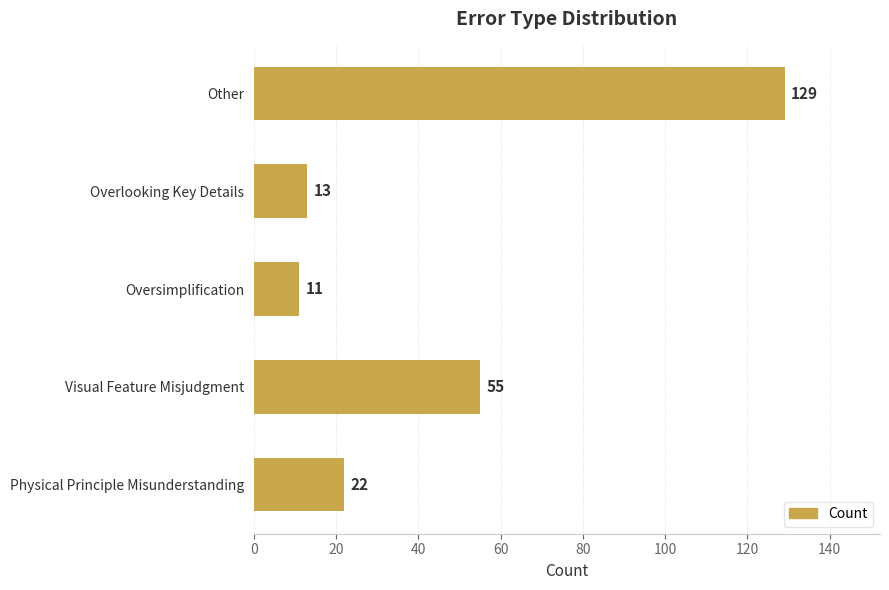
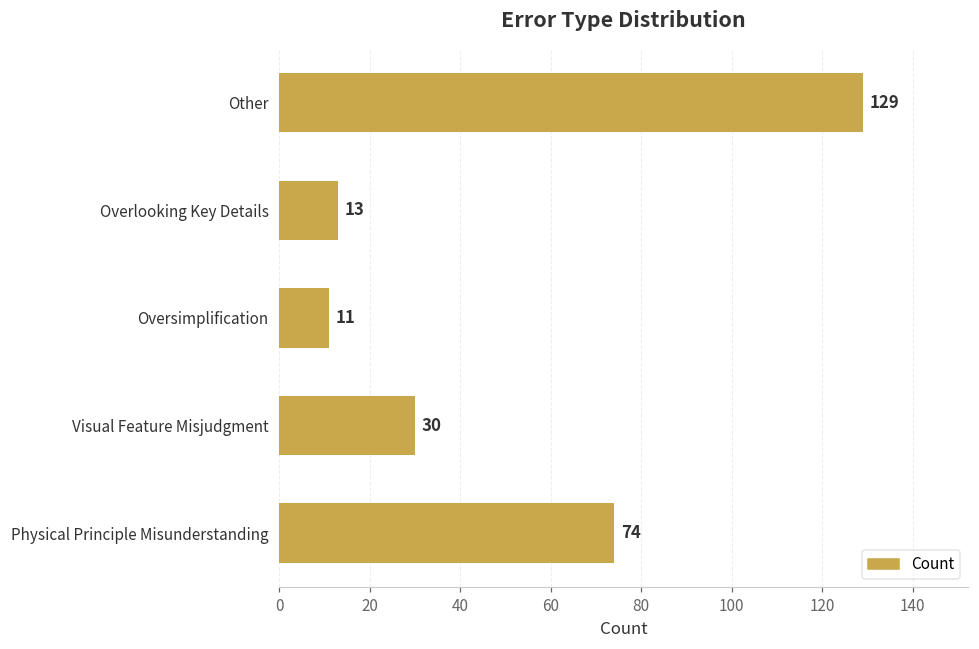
  {
    "Other": 129,
    "Overlooking Key Details": 13,
    "Oversimplification": 11,
-   "Visual Feature Misjudgment": 55,
-   "Physical Principle Misunderstanding": 22
+   "Visual Feature Misjudgment": 30,
+   "Physical Principle Misunderstanding": 74
  }
